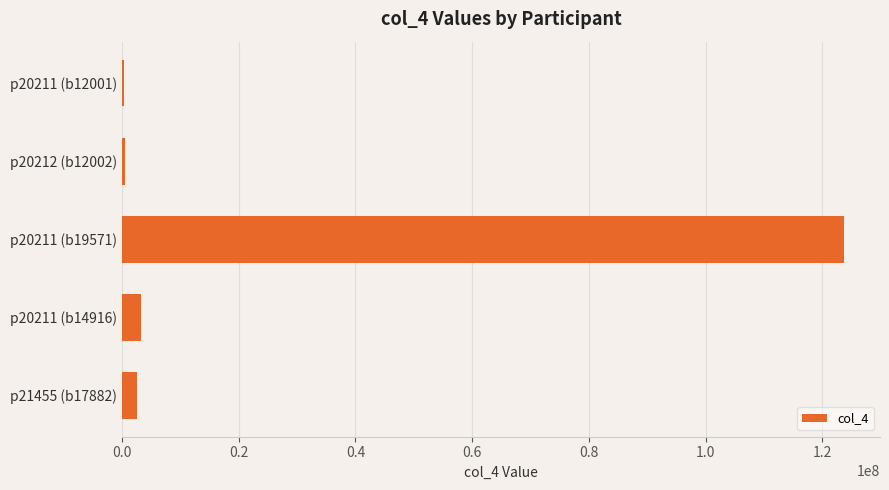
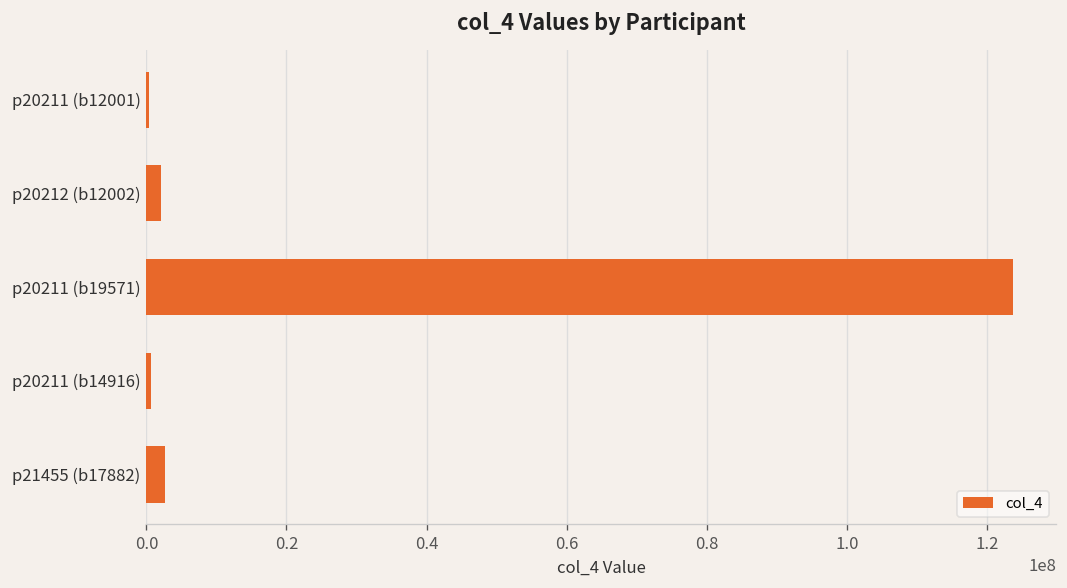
  {
-   "p20212 (b12002)": 0,
+   "p20212 (b12002)": 2000000,
    "p20211 (b19571)": 124000000,
-   "p20211 (b14916)": 3000000,
+   "p20211 (b14916)": 1000000,
    "p21455 (b17882)": 3000000
  }
